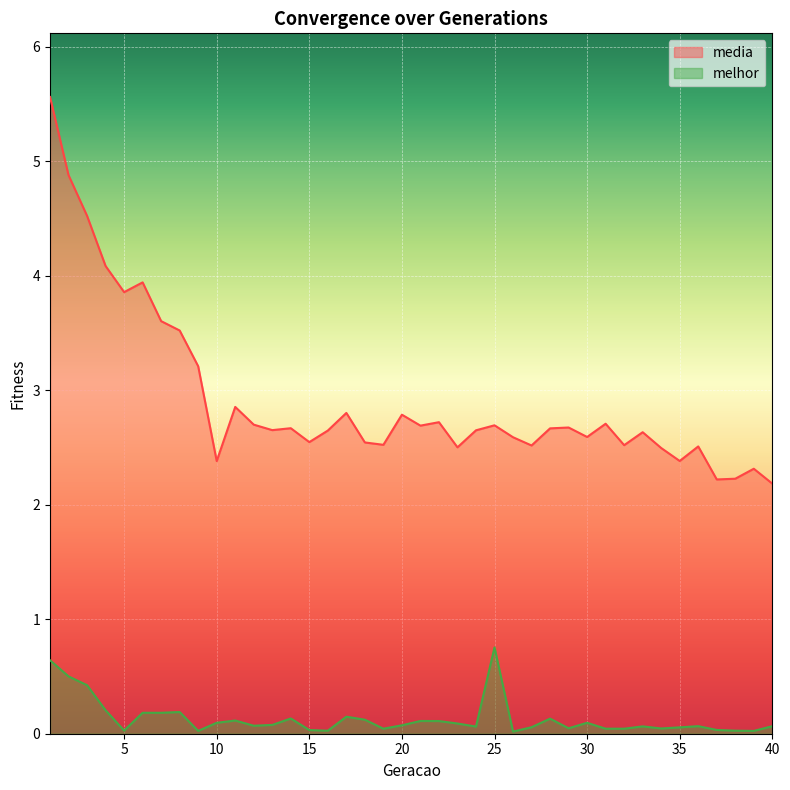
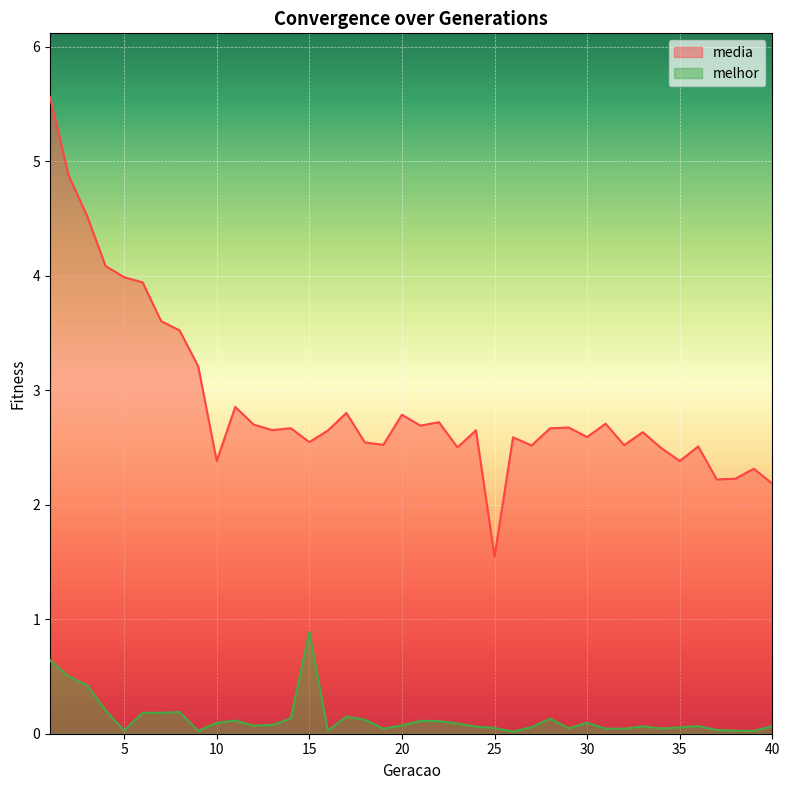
  {
    "media": {
-     "5": 3.86,
+     "5": 3.99,
      "10": 2.38,
      "15": 2.55,
      "20": 2.79,
-     "25": 2.69,
+     "25": 1.55,
      "30": 2.59,
      "35": 2.38,
      "40": 2.18
    },
    "melhor": {
      "5": 0.03,
      "10": 0.10,
-     "15": 0.03,
+     "15": 0.89,
      "20": 0.07,
-     "25": 0.75,
+     "25": 0.05,
      "30": 0.10,
      "35": 0.06,
      "40": 0.07
    }
  }
